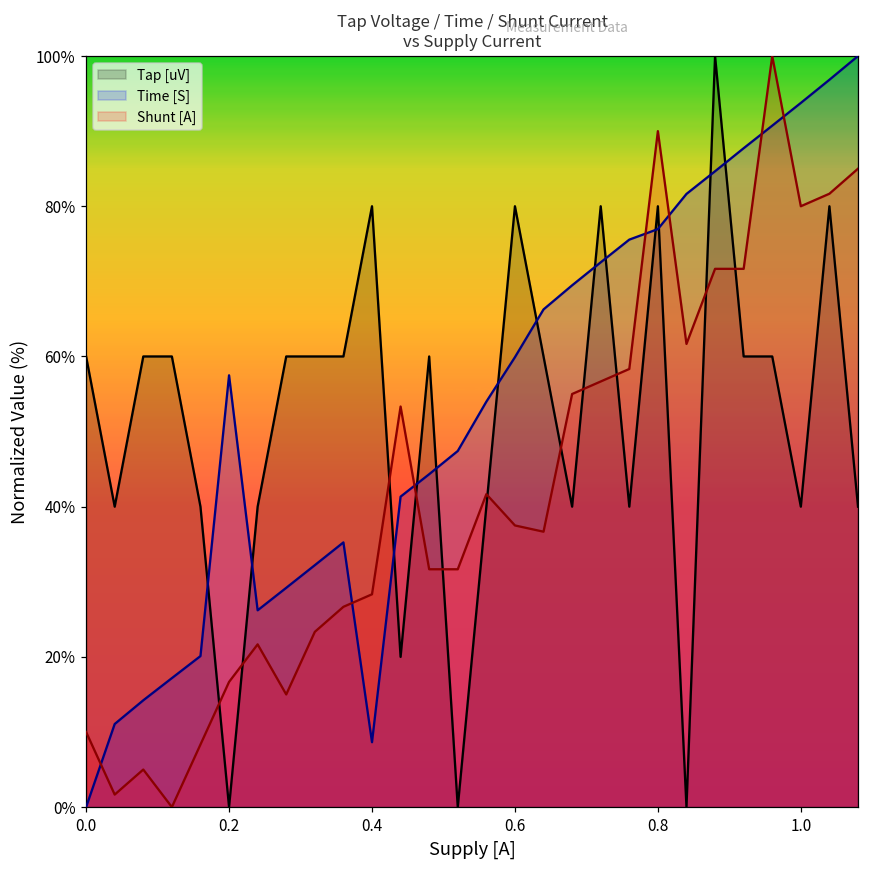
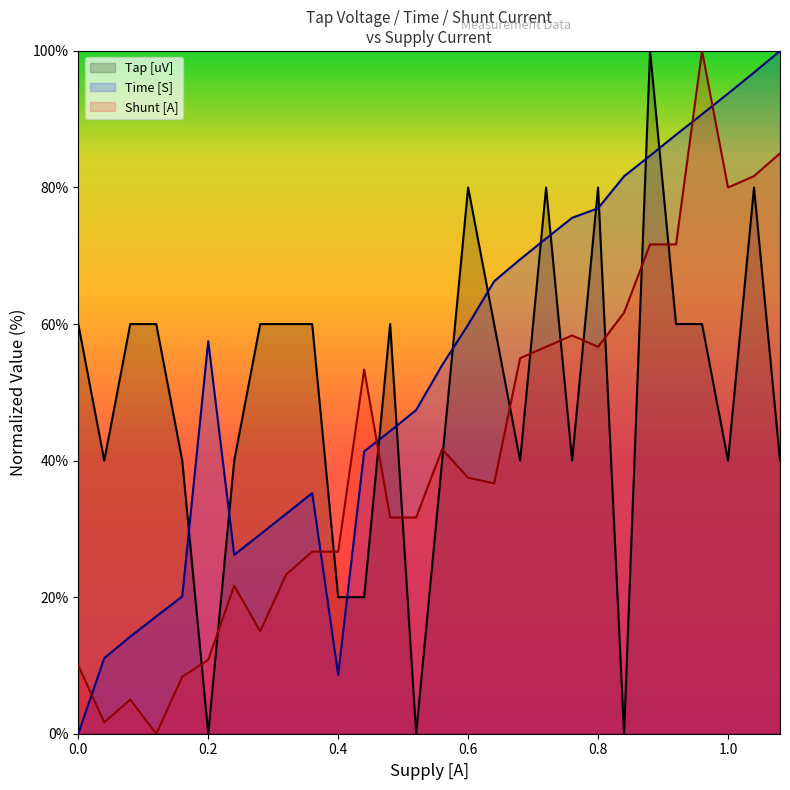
  {
    "Tap [uV]": {
      "0.0": "60%",
      "0.2": "0%",
-     "0.4": "80%",
+     "0.4": "20%",
      "0.6": "80%",
      "0.8": "80%",
      "1.0": "40%"
    },
    "Time [S]": {
      "0.0": "0%",
      "0.2": "57%",
      "0.4": "9%",
      "0.6": "60%",
      "0.8": "77%",
      "1.0": "94%"
    },
    "Shunt [A]": {
      "0.0": "10%",
-     "0.2": "17%",
-     "0.4": "28%",
+     "0.2": "11%",
+     "0.4": "27%",
      "0.6": "37%",
-     "0.8": "90%",
+     "0.8": "57%",
      "1.0": "80%"
    }
  }
